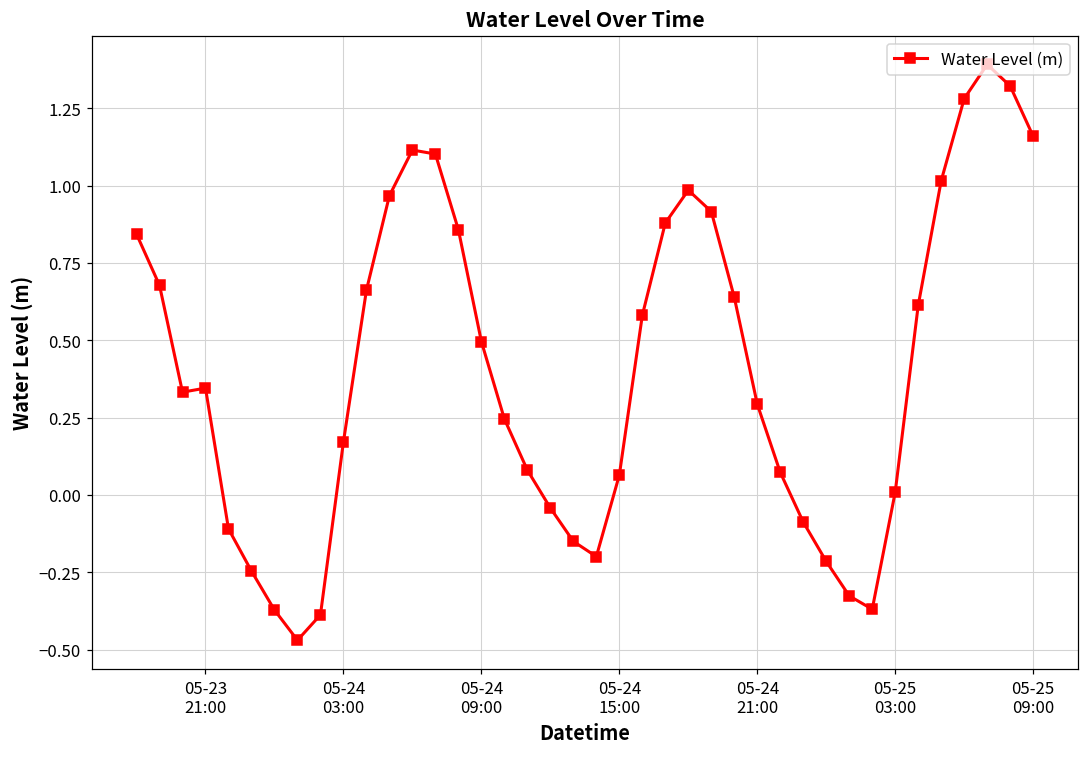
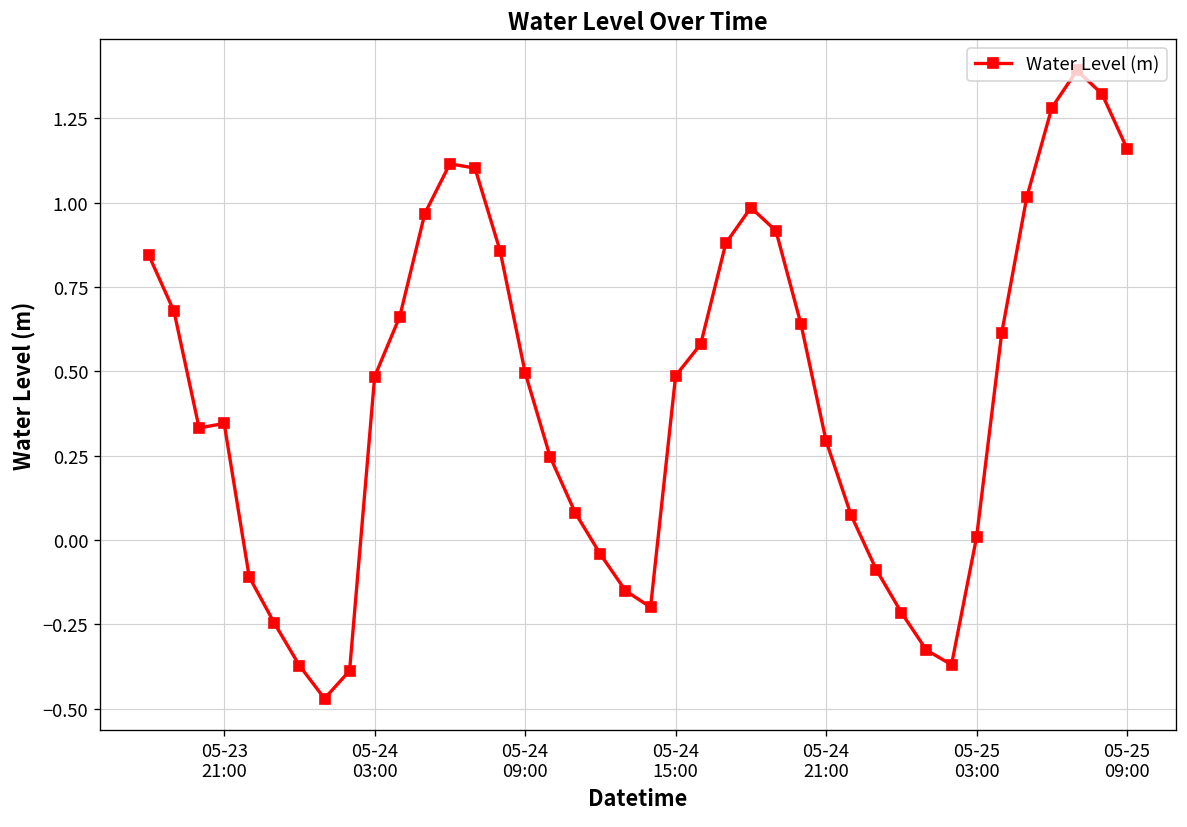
  {
    "05-23 21:00": 0.35,
-   "05-24 03:00": 0.17,
+   "05-24 03:00": 0.48,
    "05-24 09:00": 0.50,
-   "05-24 15:00": 0.06,
+   "05-24 15:00": 0.49,
    "05-24 21:00": 0.29,
    "05-25 03:00": 0.01,
    "05-25 09:00": 1.16
  }
